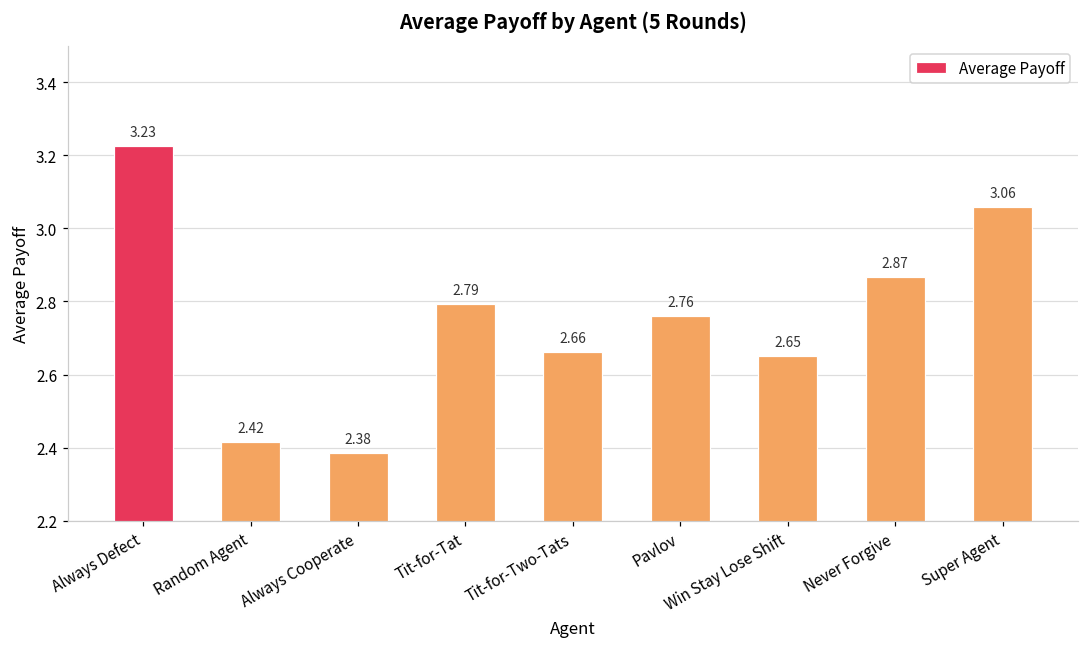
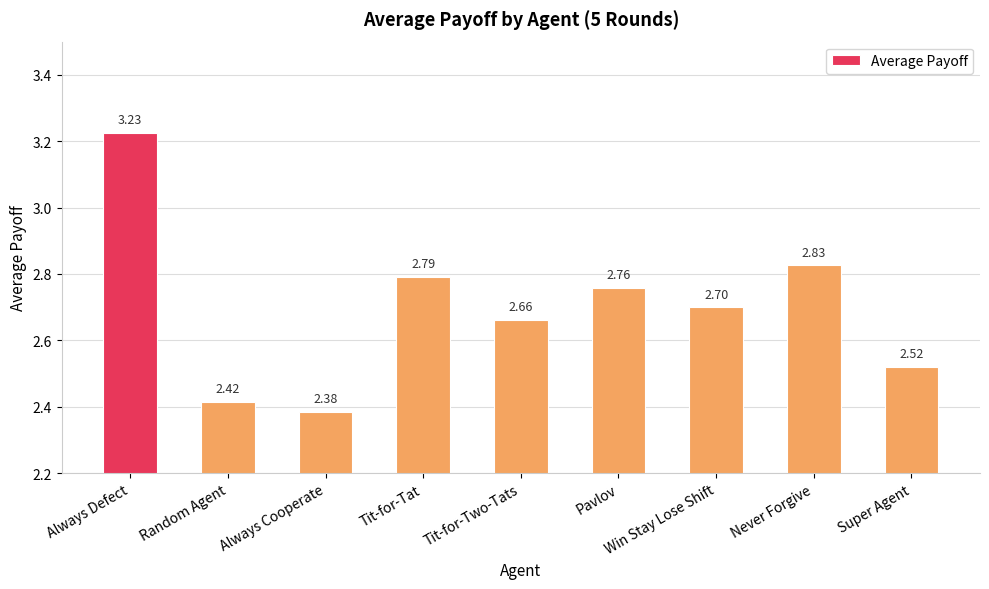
  {
    "Always Defect": 3.23,
    "Random Agent": 2.42,
    "Always Cooperate": 2.38,
    "Tit-for-Tat": 2.79,
    "Tit-for-Two-Tats": 2.66,
    "Pavlov": 2.76,
-   "Win Stay Lose Shift": 2.65,
-   "Never Forgive": 2.87,
-   "Super Agent": 3.06
+   "Win Stay Lose Shift": 2.70,
+   "Never Forgive": 2.83,
+   "Super Agent": 2.52
  }
